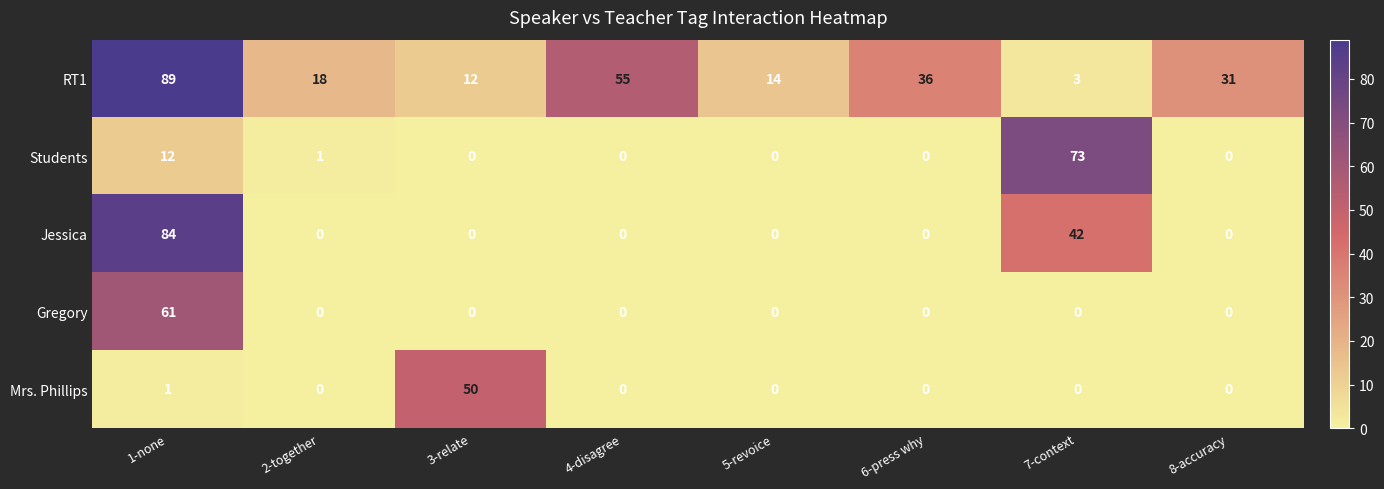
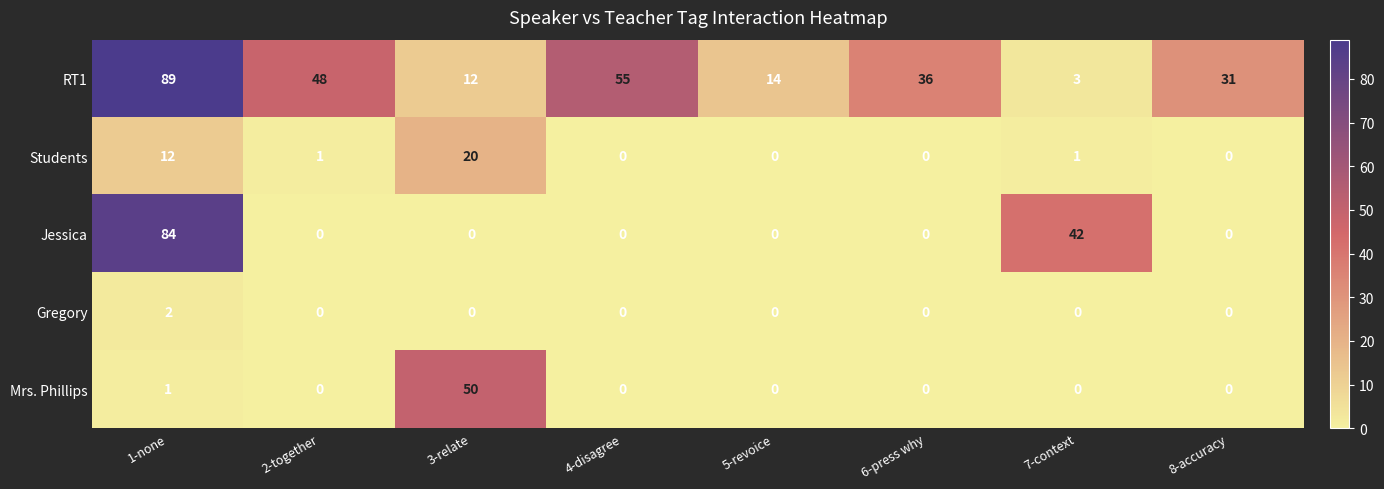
  {
    "RT1": {
      "1-none": 89,
-     "2-together": 18,
+     "2-together": 48,
      "3-relate": 12,
      "4-disagree": 55,
      "5-revoice": 14,
      "6-press why": 36,
      "7-context": 3,
      "8-accuracy": 31
    },
    "Students": {
      "1-none": 12,
      "2-together": 1,
-     "3-relate": 0,
+     "3-relate": 20,
      "4-disagree": 0,
      "5-revoice": 0,
      "6-press why": 0,
-     "7-context": 73,
+     "7-context": 1,
      "8-accuracy": 0
    },
    "Jessica": {
      "1-none": 84,
      "2-together": 0,
      "3-relate": 0,
      "4-disagree": 0,
      "5-revoice": 0,
      "6-press why": 0,
      "7-context": 42,
      "8-accuracy": 0
    },
    "Gregory": {
-     "1-none": 61,
+     "1-none": 2,
      "2-together": 0,
      "3-relate": 0,
      "4-disagree": 0,
      "5-revoice": 0,
      "6-press why": 0,
      "7-context": 0,
      "8-accuracy": 0
    },
    "Mrs. Phillips": {
      "1-none": 1,
      "2-together": 0,
      "3-relate": 50,
      "4-disagree": 0,
      "5-revoice": 0,
      "6-press why": 0,
      "7-context": 0,
      "8-accuracy": 0
    }
  }
